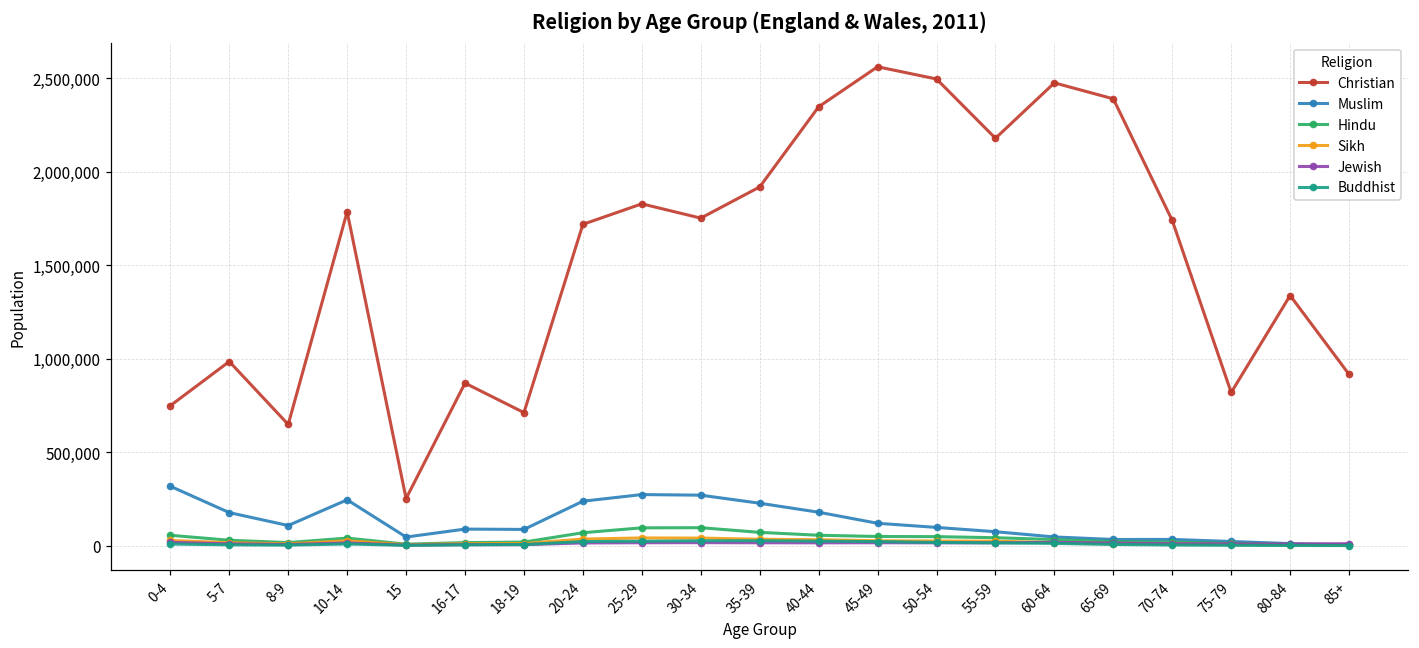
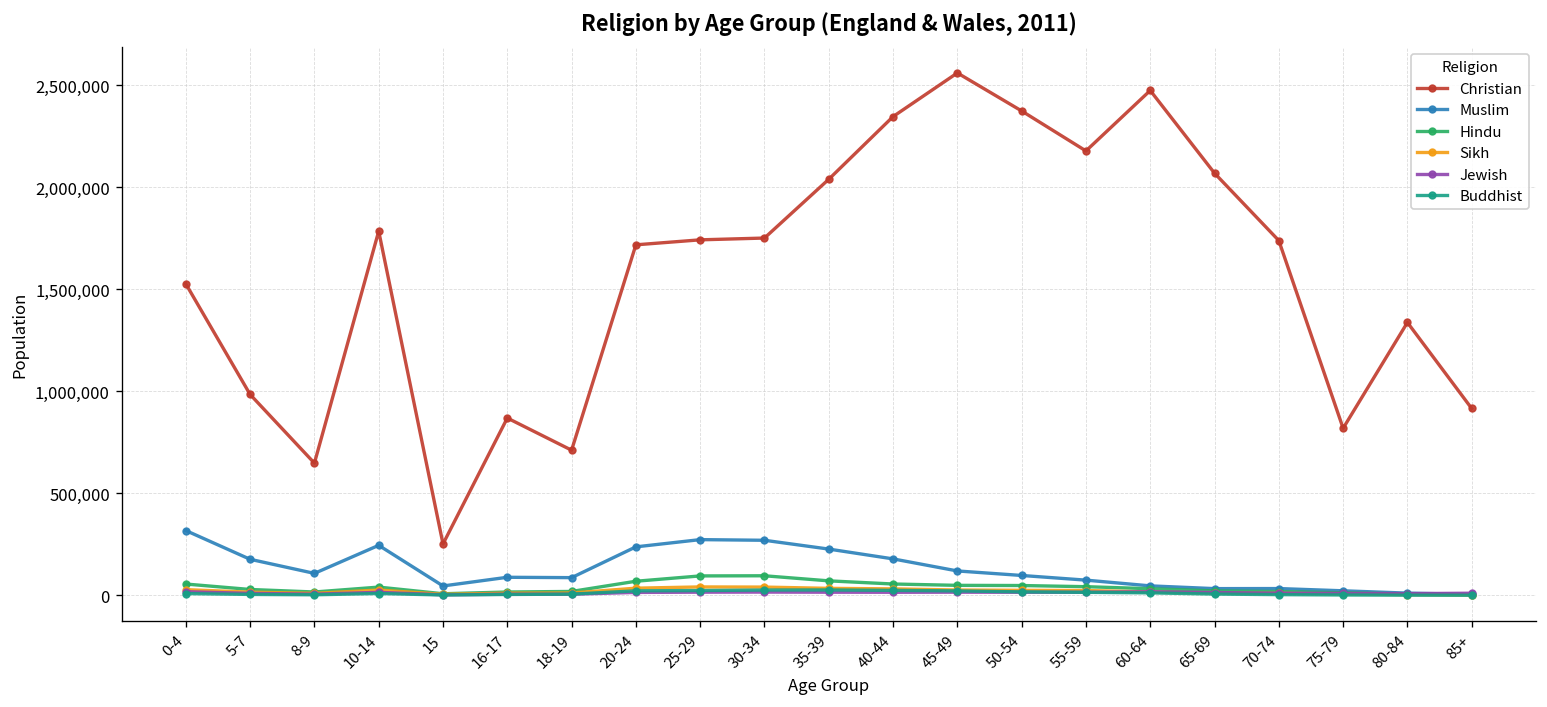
  {
    "Christian": {
-     "0-4": "750,000",
+     "0-4": "1,530,000",
      "5-7": "980,000",
      "8-9": "650,000",
      "10-14": "1,780,000",
      "15": "250,000",
      "16-17": "870,000",
      "18-19": "710,000",
      "20-24": "1,720,000",
-     "25-29": "1,830,000",
+     "25-29": "1,740,000",
      "30-34": "1,750,000",
-     "35-39": "1,920,000",
+     "35-39": "2,040,000",
      "40-44": "2,350,000",
      "45-49": "2,560,000",
-     "50-54": "2,490,000",
+     "50-54": "2,370,000",
      "55-59": "2,180,000",
      "60-64": "2,470,000",
-     "65-69": "2,390,000",
+     "65-69": "2,070,000",
      "70-74": "1,740,000",
      "75-79": "820,000",
      "80-84": "1,340,000",
      "85+": "920,000"
    },
    "Muslim": {
      "0-4": "320,000",
      "5-7": "180,000",
      "8-9": "110,000",
      "10-14": "250,000",
      "15": "50,000",
      "16-17": "90,000",
      "18-19": "90,000",
      "20-24": "240,000",
      "25-29": "270,000",
      "30-34": "270,000",
      "35-39": "230,000",
      "40-44": "180,000",
      "45-49": "120,000",
      "50-54": "100,000",
      "55-59": "80,000"
    },
    "Sikh": {
      "25-29": "40,000"
    }
  }
